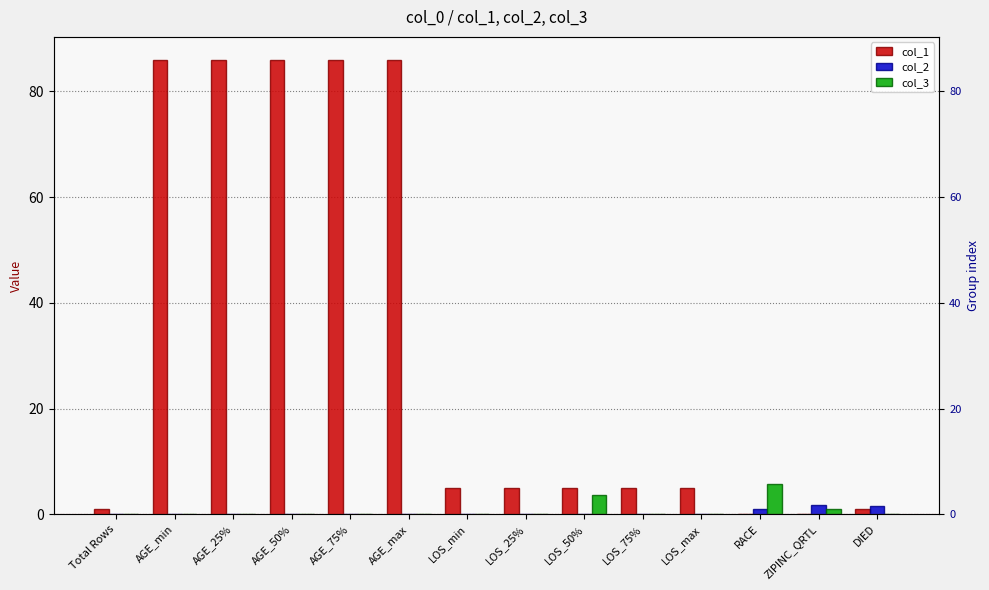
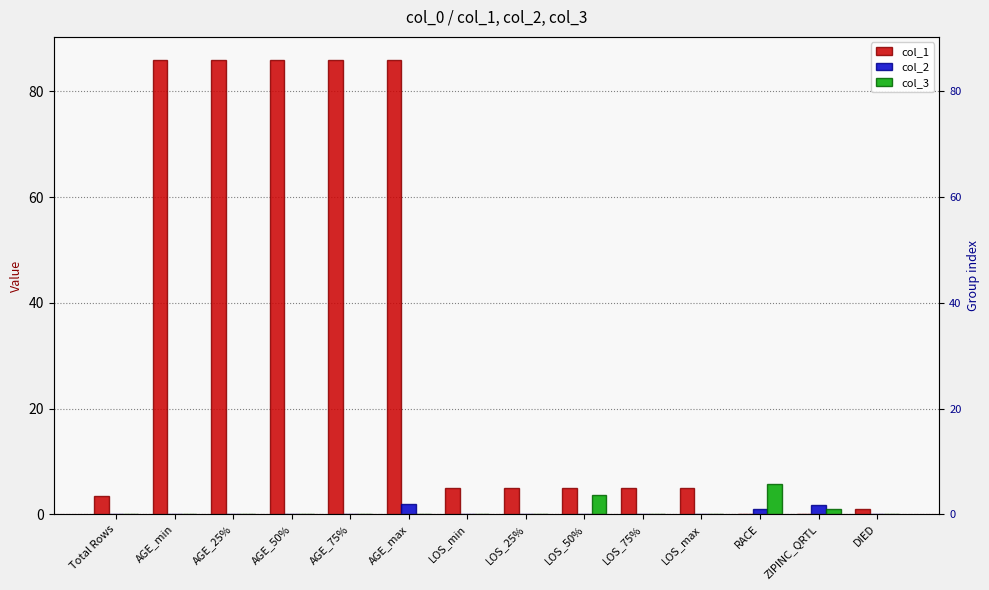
  {
    "col_1": {
-     "Total Rows": 1,
+     "Total Rows": 4,
      "AGE_min": 86,
      "AGE_25%": 86,
      "AGE_50%": 86,
      "AGE_75%": 86,
      "AGE_max": 86,
      "LOS_min": 5,
      "LOS_25%": 5,
      "LOS_50%": 5,
      "LOS_75%": 5,
      "LOS_max": 5,
      "RACE": 0,
      "ZIPINC_QRTL": 0,
      "DIED": 1
    },
    "col_2": {
      "Total Rows": 0,
      "AGE_min": 0,
      "AGE_25%": 0,
      "AGE_50%": 0,
      "AGE_75%": 0,
-     "AGE_max": 0,
+     "AGE_max": 2,
      "LOS_min": 0,
      "LOS_25%": 0,
      "LOS_50%": 0,
      "LOS_75%": 0,
      "LOS_max": 0,
      "RACE": 1,
      "ZIPINC_QRTL": 2,
-     "DIED": 2
+     "DIED": 0
    },
    "col_3": {
      "Total Rows": 0,
      "AGE_min": 0,
      "AGE_25%": 0,
      "AGE_50%": 0,
      "AGE_75%": 0,
      "AGE_max": 0,
      "LOS_min": 0,
      "LOS_25%": 0,
      "LOS_50%": 4,
      "LOS_75%": 0,
      "LOS_max": 0,
      "RACE": 6,
      "ZIPINC_QRTL": 1,
      "DIED": 0
    }
  }
